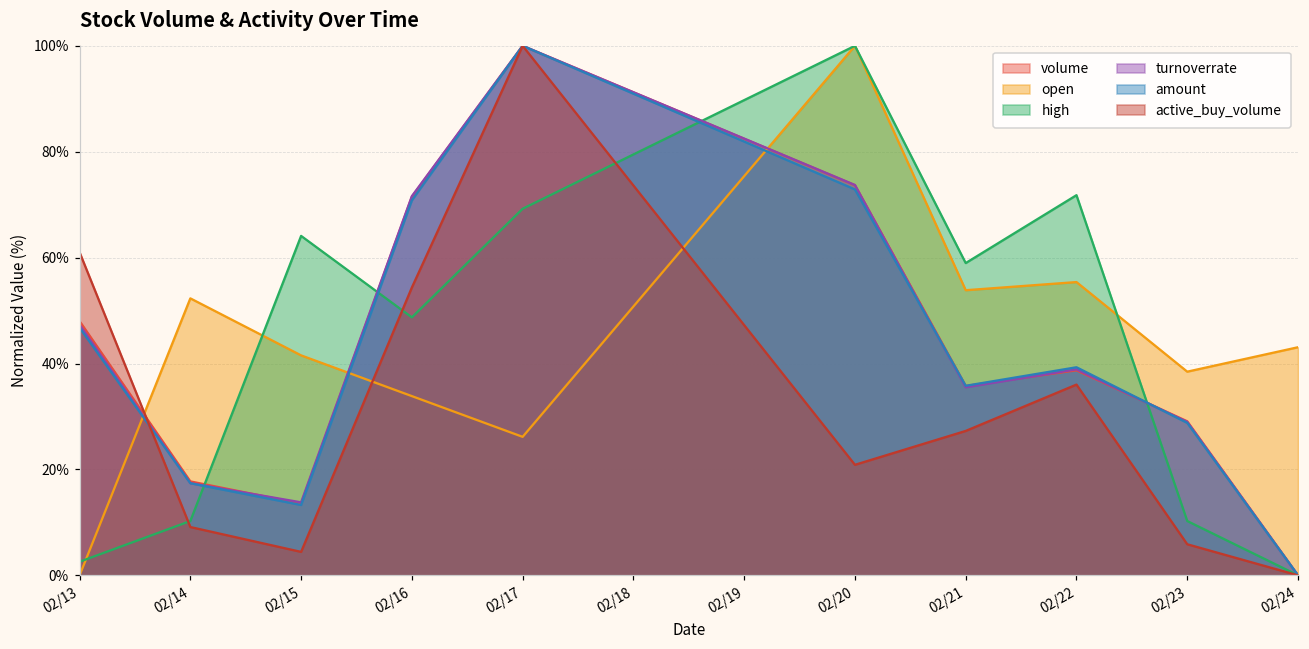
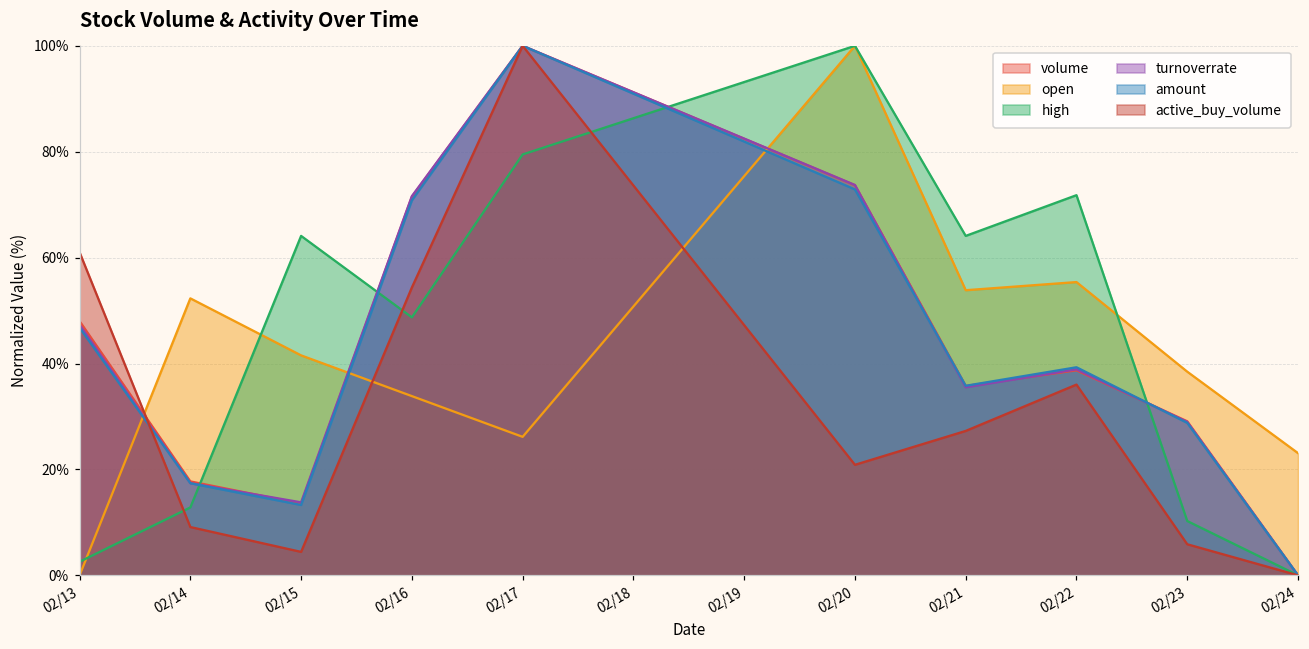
  {
    "open": {
      "02/13": "0%",
      "02/14": "52%",
      "02/15": "42%",
      "02/16": "34%",
      "02/17": "26%",
      "02/21": "54%",
      "02/22": "55%",
      "02/23": "38%",
-     "02/24": "43%"
+     "02/24": "23%"
    },
    "high": {
      "02/13": "3%",
-     "02/14": "10%",
+     "02/14": "13%",
      "02/15": "64%",
      "02/16": "49%",
-     "02/17": "69%",
-     "02/21": "59%",
+     "02/17": "79%",
+     "02/21": "64%",
      "02/22": "72%",
      "02/23": "10%"
    },
    "turnoverrate": {
      "02/13": "47%"
    },
    "amount": {
      "02/13": "47%",
      "02/16": "71%",
      "02/20": "73%"
    }
  }
